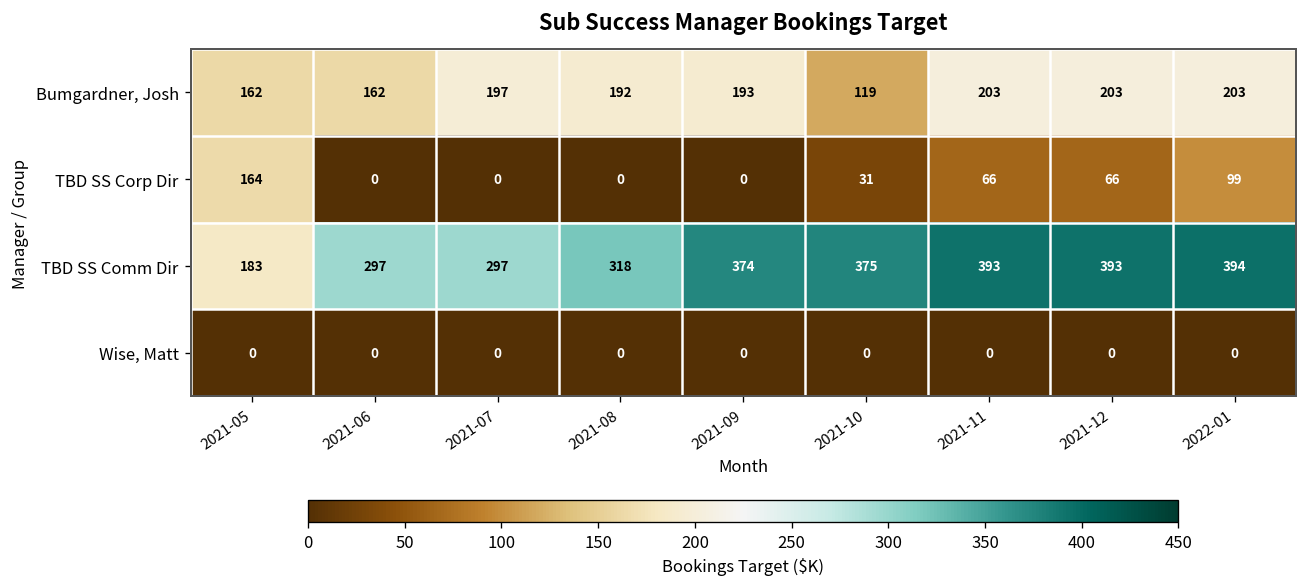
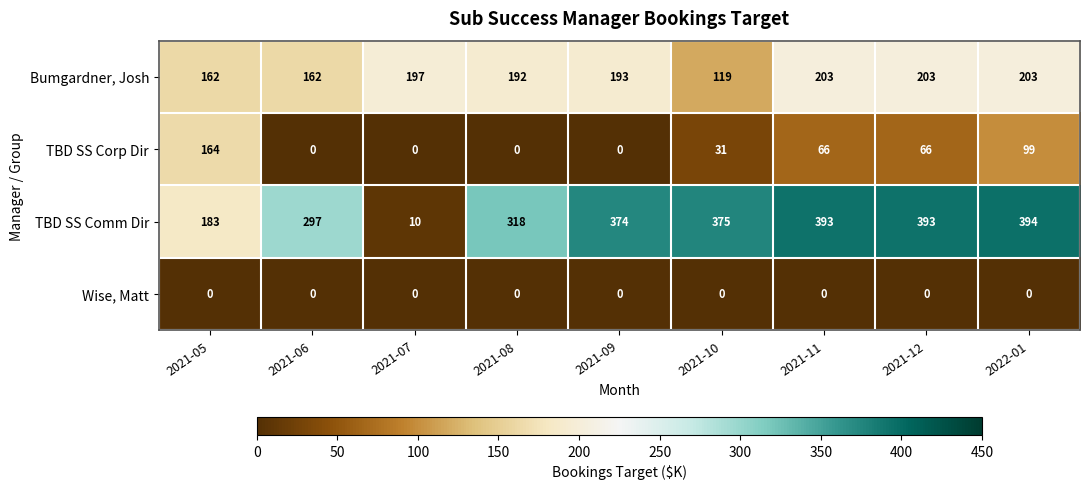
  {
    "Bumgardner, Josh": {
      "2021-05": 162,
      "2021-06": 162,
      "2021-07": 197,
      "2021-08": 192,
      "2021-09": 193,
      "2021-10": 119,
      "2021-11": 203,
      "2021-12": 203,
      "2022-01": 203
    },
    "TBD SS Corp Dir": {
      "2021-05": 164,
      "2021-06": 0,
      "2021-07": 0,
      "2021-08": 0,
      "2021-09": 0,
      "2021-10": 31,
      "2021-11": 66,
      "2021-12": 66,
      "2022-01": 99
    },
    "TBD SS Comm Dir": {
      "2021-05": 183,
      "2021-06": 297,
-     "2021-07": 297,
+     "2021-07": 10,
      "2021-08": 318,
      "2021-09": 374,
      "2021-10": 375,
      "2021-11": 393,
      "2021-12": 393,
      "2022-01": 394
    },
    "Wise, Matt": {
      "2021-05": 0,
      "2021-06": 0,
      "2021-07": 0,
      "2021-08": 0,
      "2021-09": 0,
      "2021-10": 0,
      "2021-11": 0,
      "2021-12": 0,
      "2022-01": 0
    }
  }
